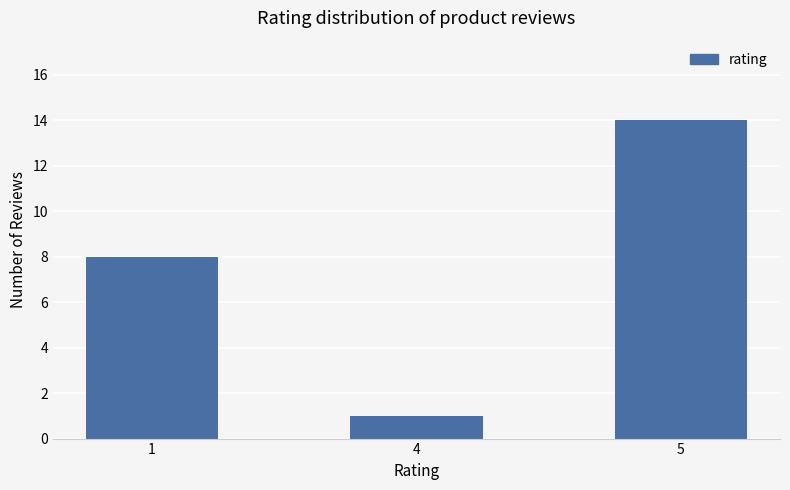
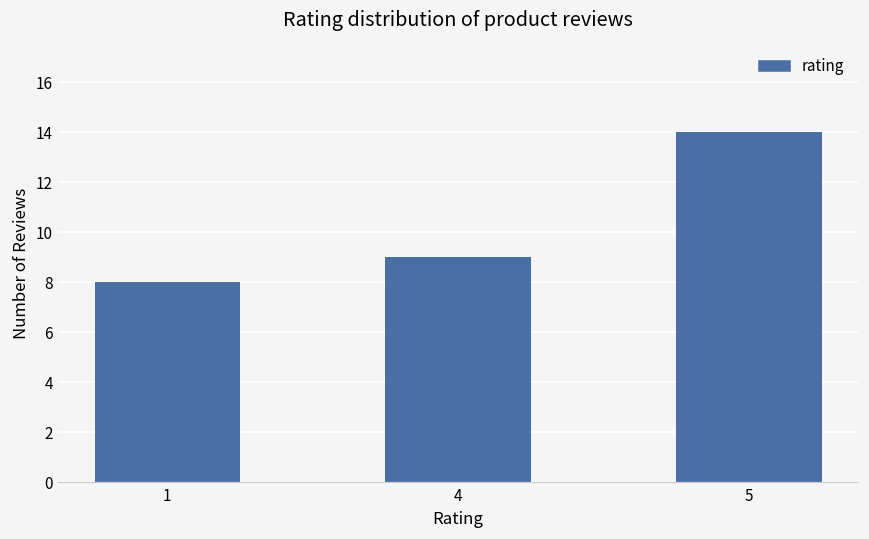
  {
    "1": 8,
-   "4": 1,
+   "4": 9,
    "5": 14
  }
